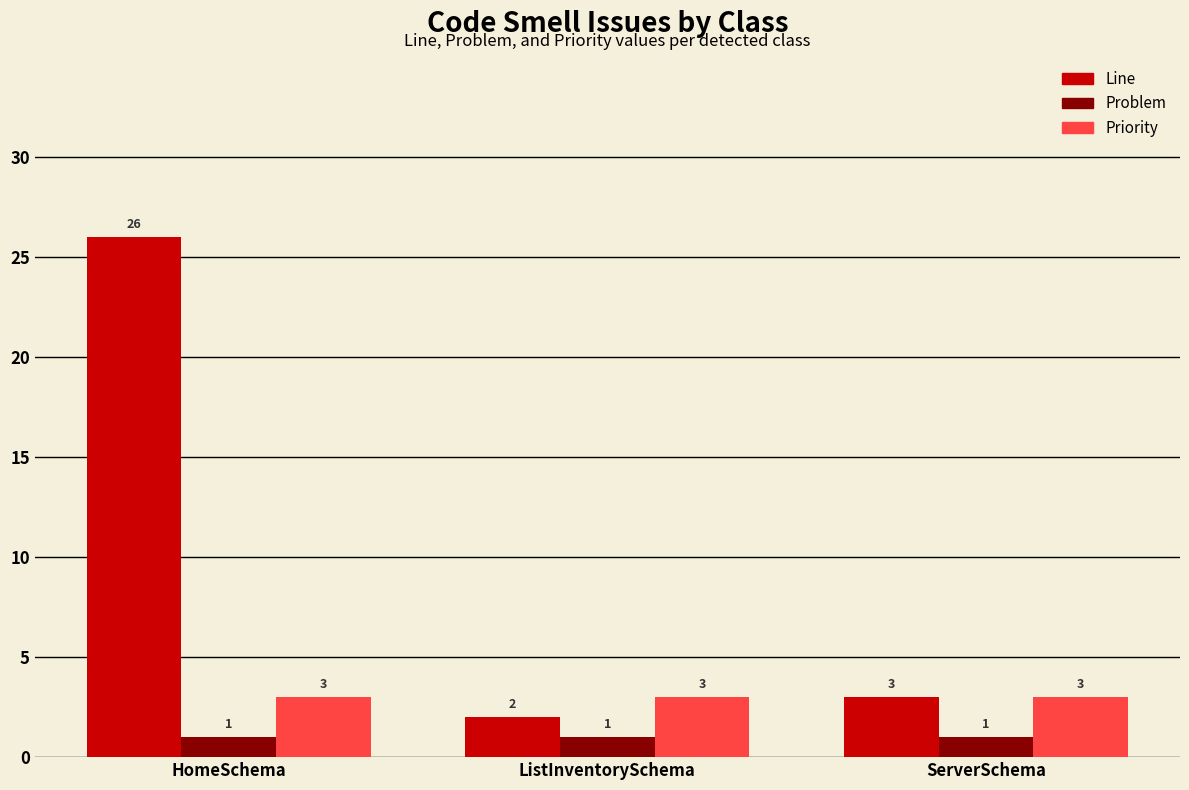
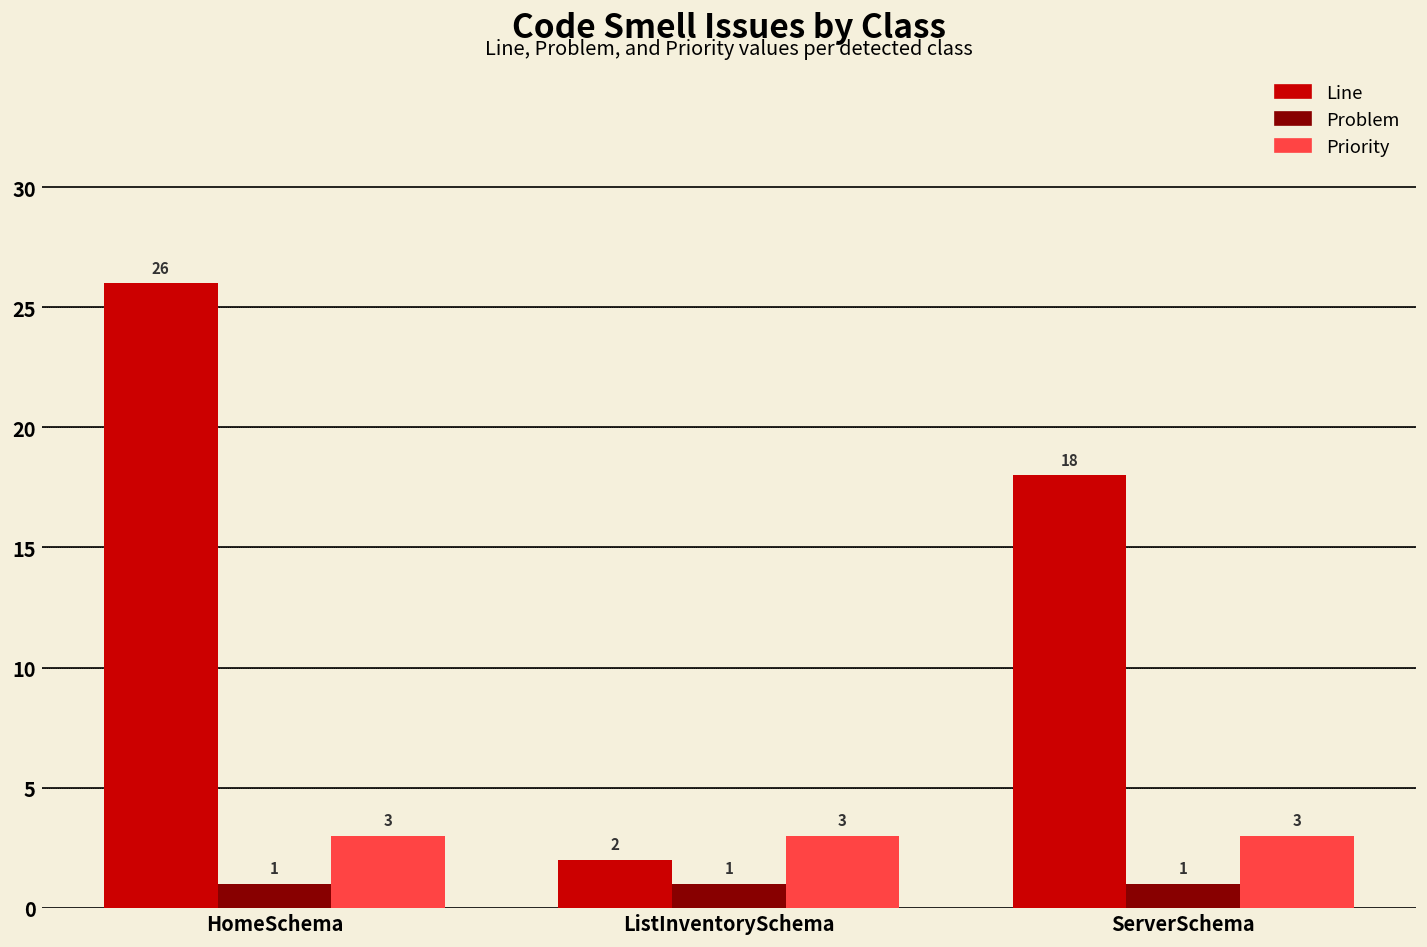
  {
    "Line": {
      "HomeSchema": 26,
      "ListInventorySchema": 2,
-     "ServerSchema": 3
+     "ServerSchema": 18
    },
    "Problem": {
      "HomeSchema": 1,
      "ListInventorySchema": 1,
      "ServerSchema": 1
    },
    "Priority": {
      "HomeSchema": 3,
      "ListInventorySchema": 3,
      "ServerSchema": 3
    }
  }
